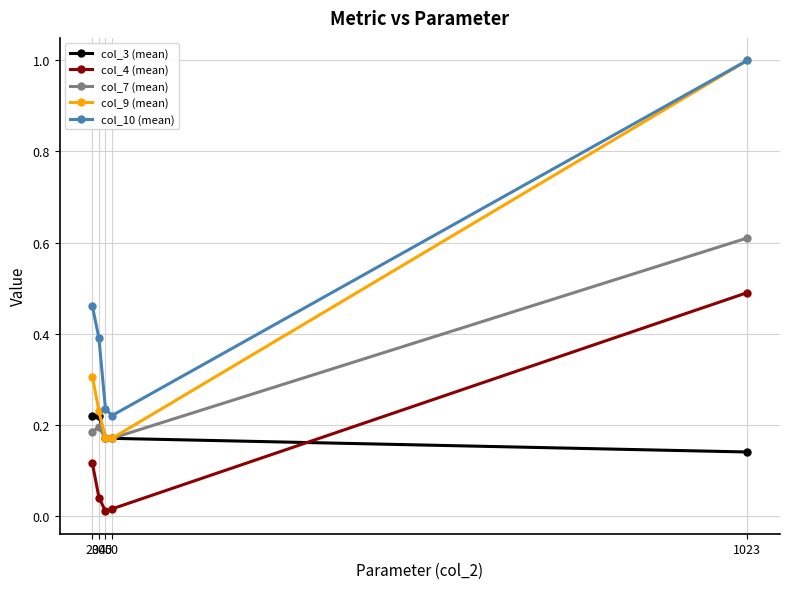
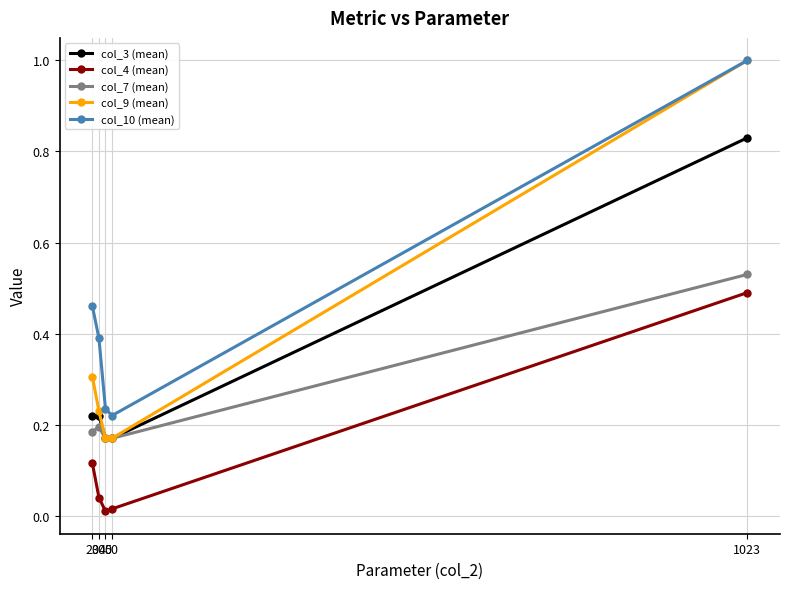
  {
    "col_3 (mean)": {
-     "1023": 0.14
+     "1023": 0.83
    },
    "col_4 (mean)": {
      "1023": 0.49
    },
    "col_7 (mean)": {
-     "1023": 0.61
+     "1023": 0.53
    }
  }
